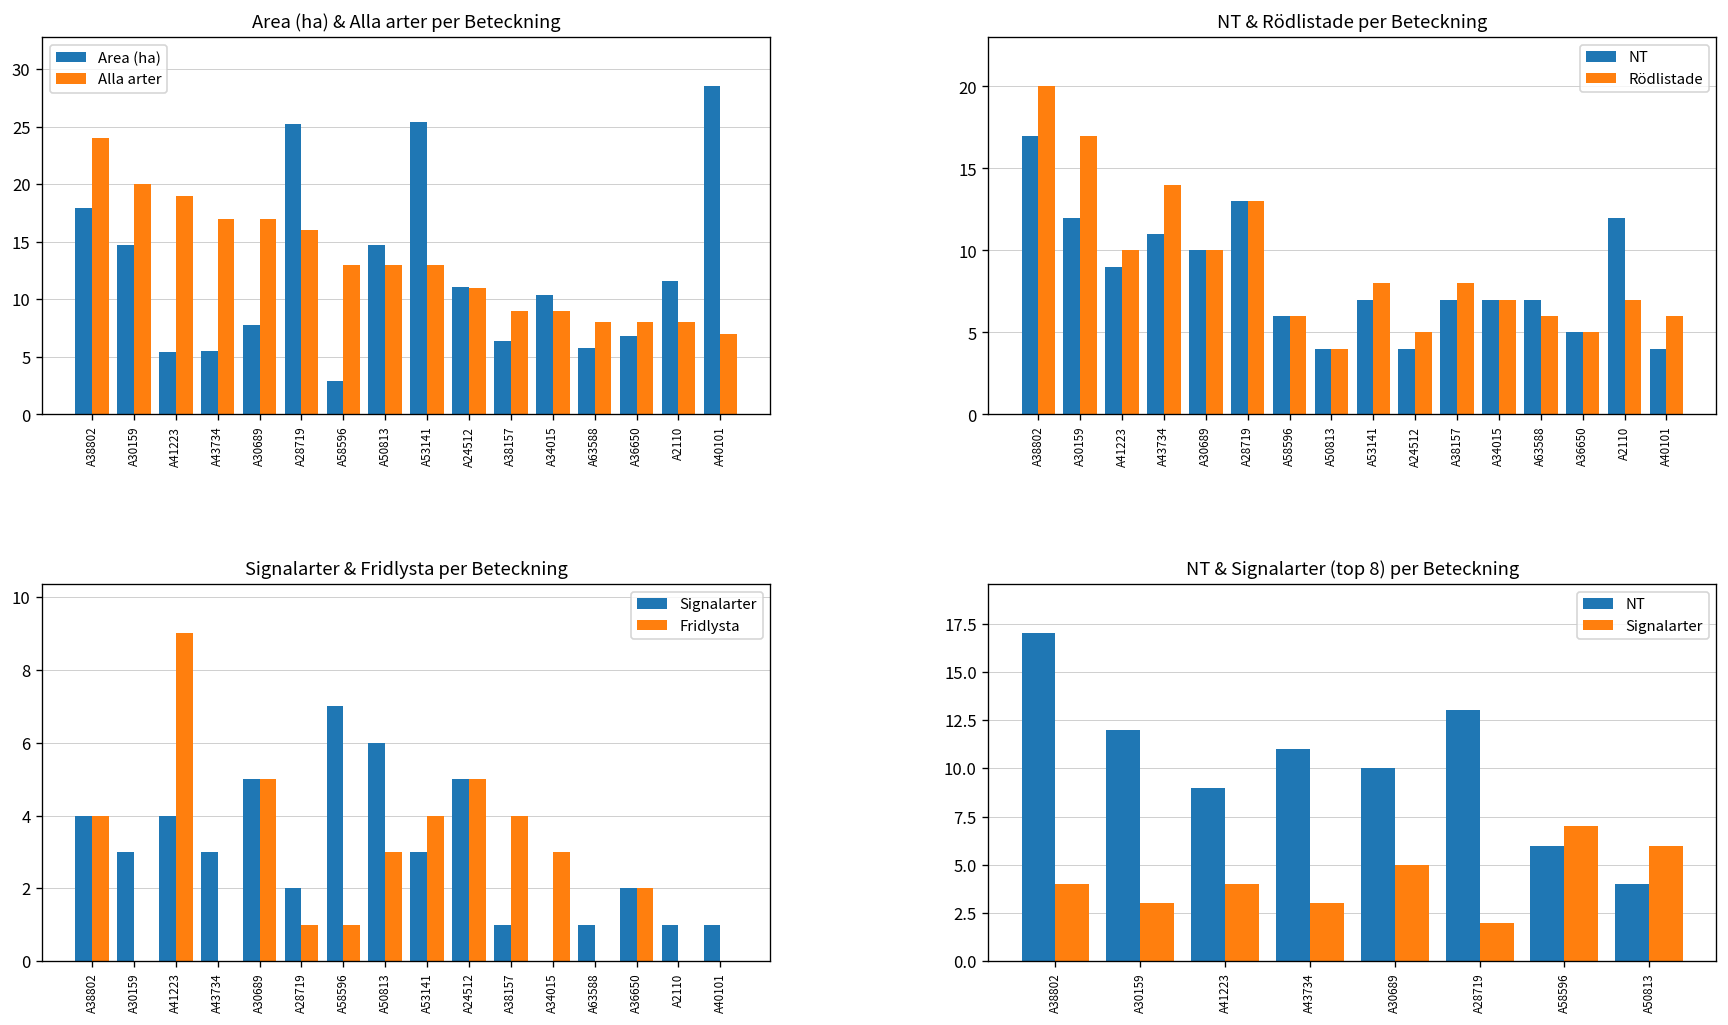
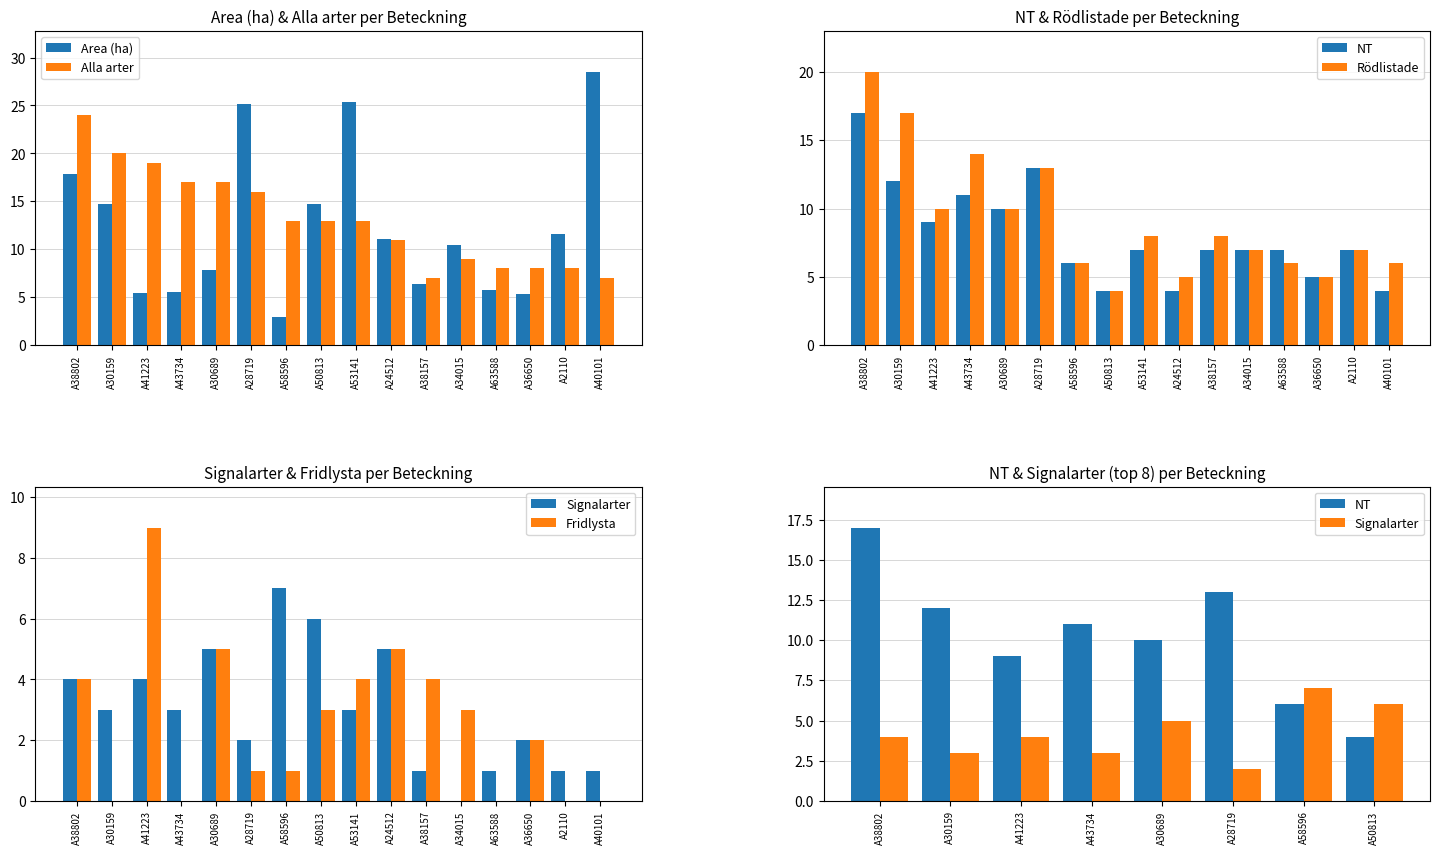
  {
    "Area (ha) & Alla arter per Beteckning": {
      "Area (ha)": {
        "A38802": 18,
        "A30159": 15,
        "A41223": 5,
        "A43734": 6,
        "A30689": 8,
        "A28719": 25,
        "A58596": 3,
        "A50813": 15,
        "A53141": 25,
        "A24512": 11,
        "A38157": 6,
        "A34015": 10,
        "A63588": 6,
-       "A36650": 7,
+       "A36650": 5,
        "A2110": 12,
        "A40101": 29
      },
      "Alla arter": {
        "A38802": 24,
        "A30159": 20,
        "A41223": 19,
        "A43734": 17,
        "A30689": 17,
        "A28719": 16,
        "A58596": 13,
        "A50813": 13,
        "A53141": 13,
        "A24512": 11,
-       "A38157": 9,
+       "A38157": 7,
        "A34015": 9,
        "A63588": 8,
        "A36650": 8,
        "A2110": 8,
        "A40101": 7
      }
    },
    "NT & Rödlistade per Beteckning": {
      "NT": {
        "A38802": 17,
        "A30159": 12,
        "A41223": 9,
        "A43734": 11,
        "A30689": 10,
        "A28719": 13,
        "A58596": 6,
        "A50813": 4,
        "A53141": 7,
        "A24512": 4,
        "A38157": 7,
        "A34015": 7,
        "A63588": 7,
        "A36650": 5,
-       "A2110": 12,
+       "A2110": 7,
        "A40101": 4
      },
      "Rödlistade": {
        "A38802": 20,
        "A30159": 17,
        "A41223": 10,
        "A43734": 14,
        "A30689": 10,
        "A28719": 13,
        "A58596": 6,
        "A50813": 4,
        "A53141": 8,
        "A24512": 5,
        "A38157": 8,
        "A34015": 7,
        "A63588": 6,
        "A36650": 5,
        "A2110": 7,
        "A40101": 6
      }
    },
    "Signalarter & Fridlysta per Beteckning": {
      "Fridlysta": {
        "A38802": 4.0,
        "A30159": 0.0,
        "A41223": 9.0,
        "A43734": 0.0,
        "A30689": 5.0,
        "A28719": 1.0,
        "A58596": 1.0,
        "A50813": 3.0,
        "A53141": 4.0,
        "A24512": 5.0,
        "A38157": 4.0,
        "A34015": 3.0,
        "A63588": 0.0,
        "A36650": 2.0,
        "A2110": 0.0,
        "A40101": 0.0
      }
    },
    "NT & Signalarter (top 8) per Beteckning": {
      "NT": {
        "A38802": 17.0,
        "A30159": 12.0,
        "A41223": 9.0,
        "A43734": 11.0,
        "A30689": 10.0,
        "A28719": 13.0,
        "A58596": 6.0,
        "A50813": 4.0
      },
      "Signalarter": {
        "A38802": 4.0,
        "A30159": 3.0,
        "A41223": 4.0,
        "A43734": 3.0,
        "A30689": 5.0,
        "A28719": 2.0,
        "A58596": 7.0,
        "A50813": 6.0
      }
    }
  }
